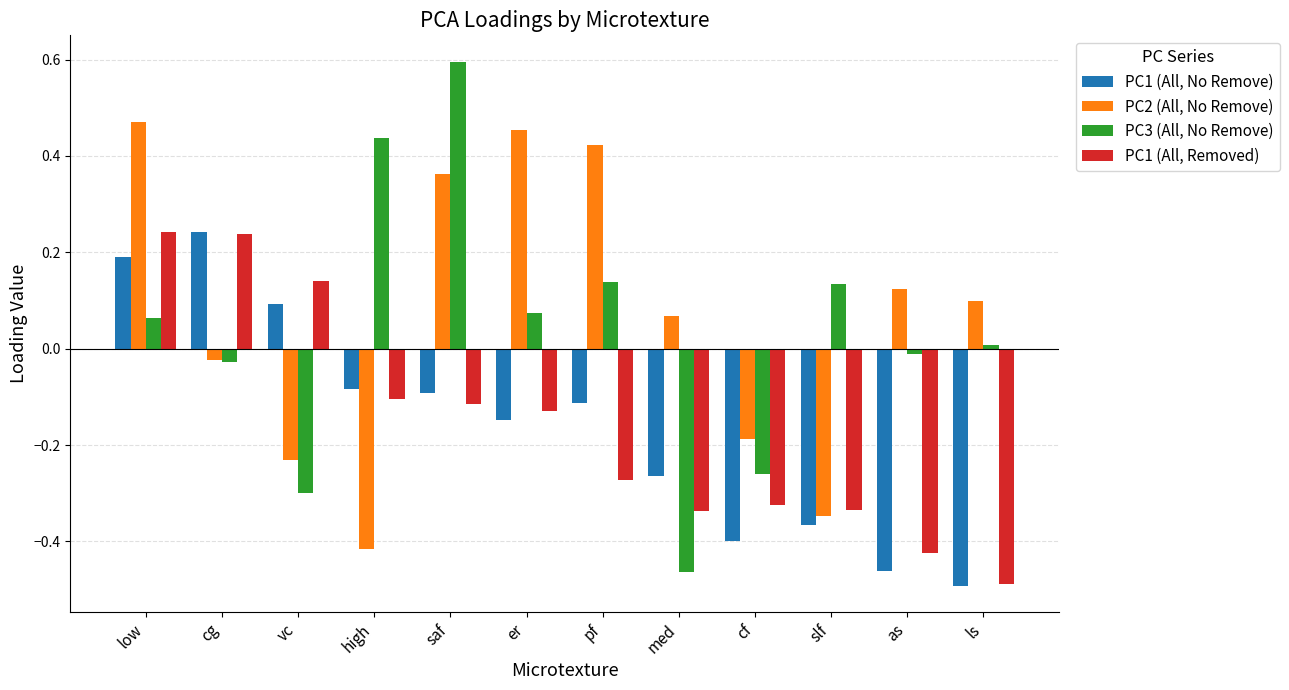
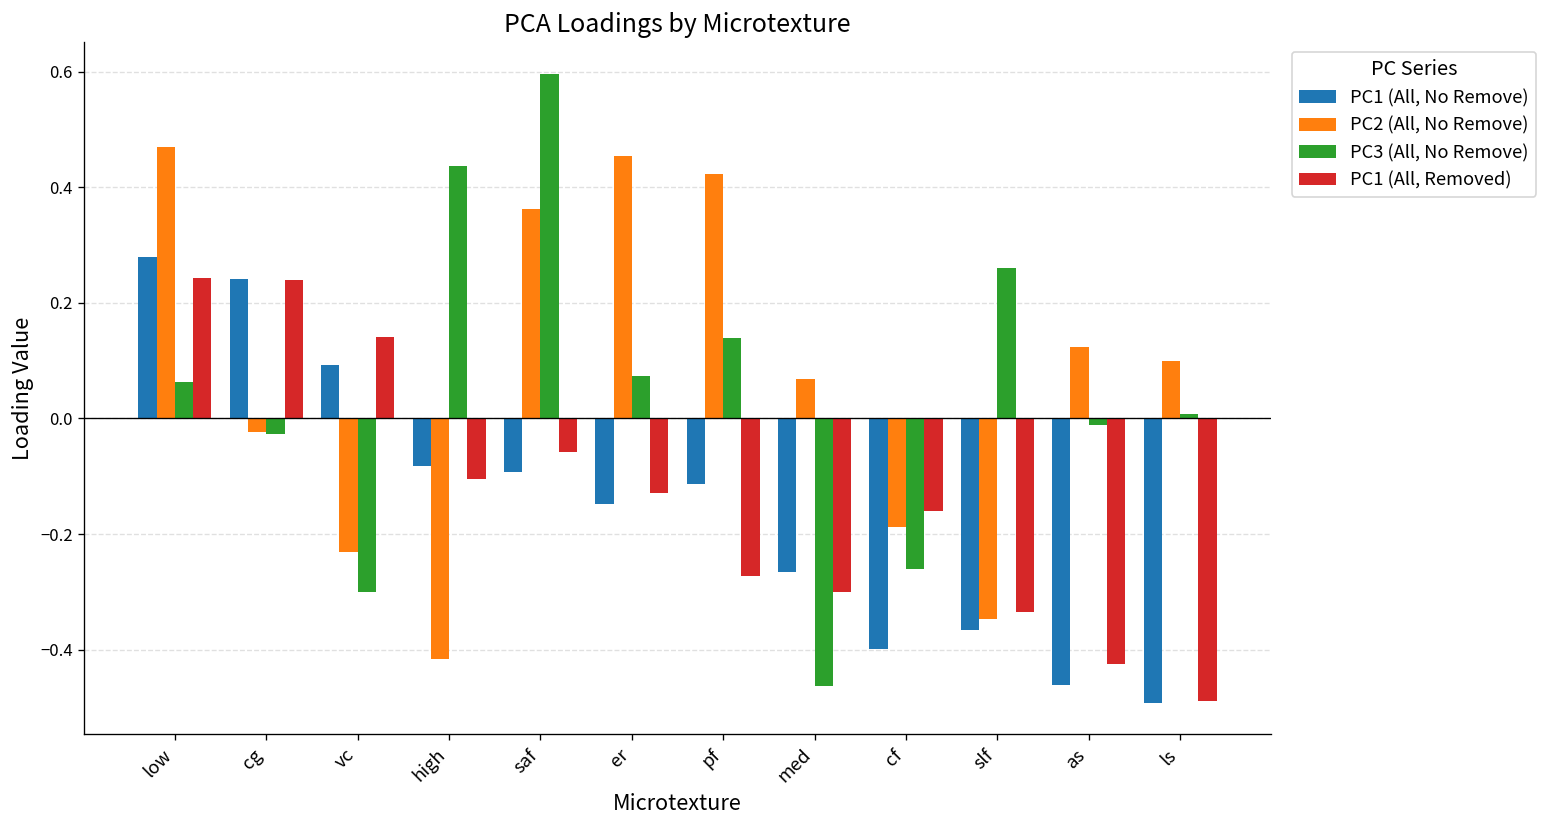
  {
    "PC1 (All, No Remove)": {
-     "low": 0.19,
+     "low": 0.28,
      "cg": 0.24,
      "vc": 0.09,
      "high": -0.08,
      "saf": -0.09,
      "er": -0.15,
      "pf": -0.11,
      "med": -0.26,
      "cf": -0.40,
      "slf": -0.37,
      "as": -0.46,
      "ls": -0.49
    },
    "PC2 (All, No Remove)": {
      "low": 0.47,
      "cg": -0.02,
      "vc": -0.23,
      "high": -0.42,
      "saf": 0.36,
      "er": 0.45,
      "pf": 0.42,
      "med": 0.07,
      "cf": -0.19,
      "slf": -0.35,
      "as": 0.12,
      "ls": 0.10
    },
    "PC3 (All, No Remove)": {
      "low": 0.06,
      "cg": -0.03,
      "vc": -0.30,
      "high": 0.44,
      "saf": 0.60,
      "er": 0.07,
      "pf": 0.14,
      "med": -0.46,
      "cf": -0.26,
-     "slf": 0.13,
+     "slf": 0.26,
      "as": -0.01,
      "ls": 0.01
    },
    "PC1 (All, Removed)": {
      "low": 0.24,
      "cg": 0.24,
      "vc": 0.14,
      "high": -0.10,
-     "saf": -0.11,
+     "saf": -0.06,
      "er": -0.13,
      "pf": -0.27,
-     "med": -0.34,
-     "cf": -0.32,
+     "med": -0.30,
+     "cf": -0.16,
      "slf": -0.34,
      "as": -0.42,
      "ls": -0.49
    }
  }
